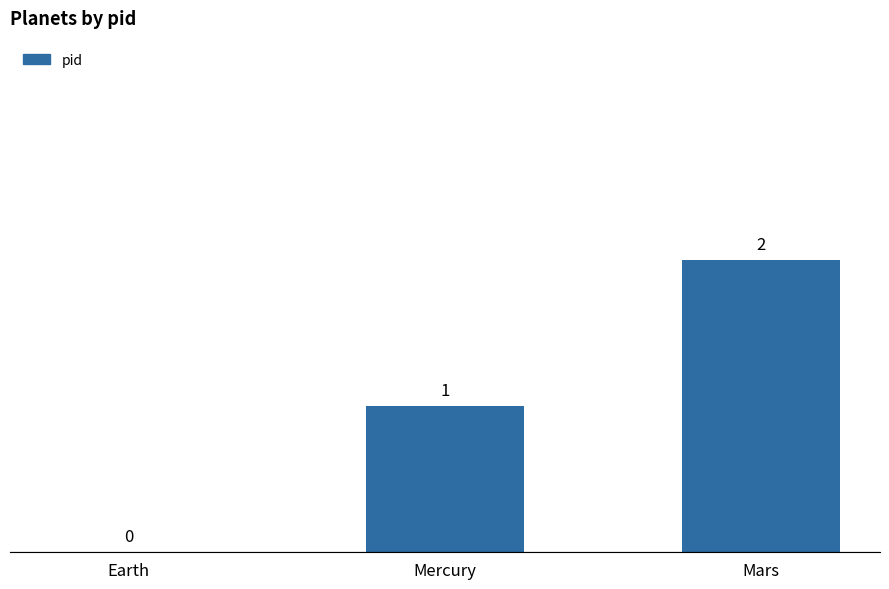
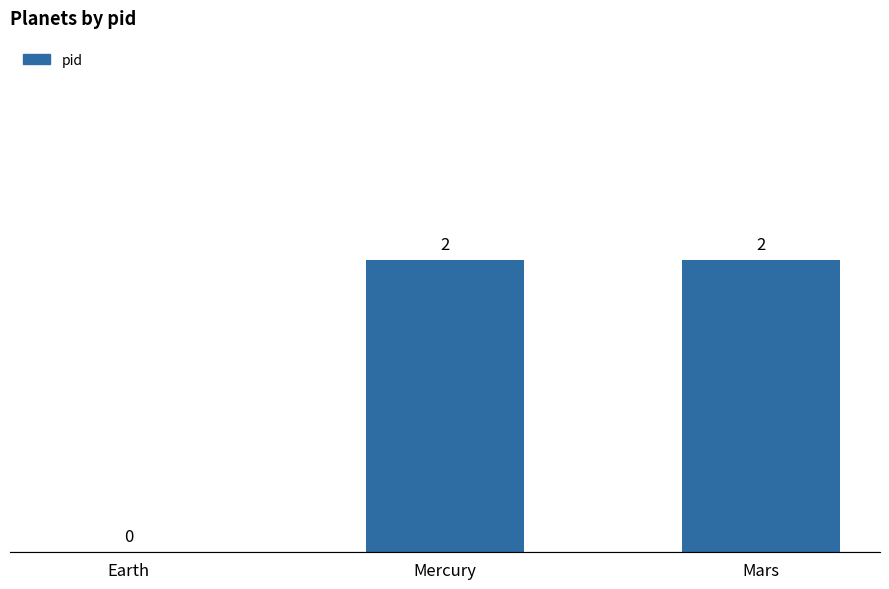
  {
    "Earth": 0,
-   "Mercury": 1,
+   "Mercury": 2,
    "Mars": 2
  }
